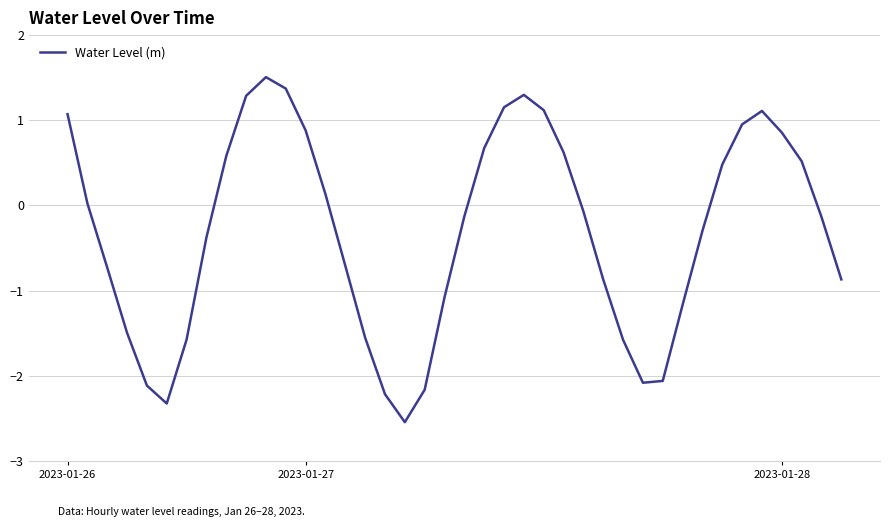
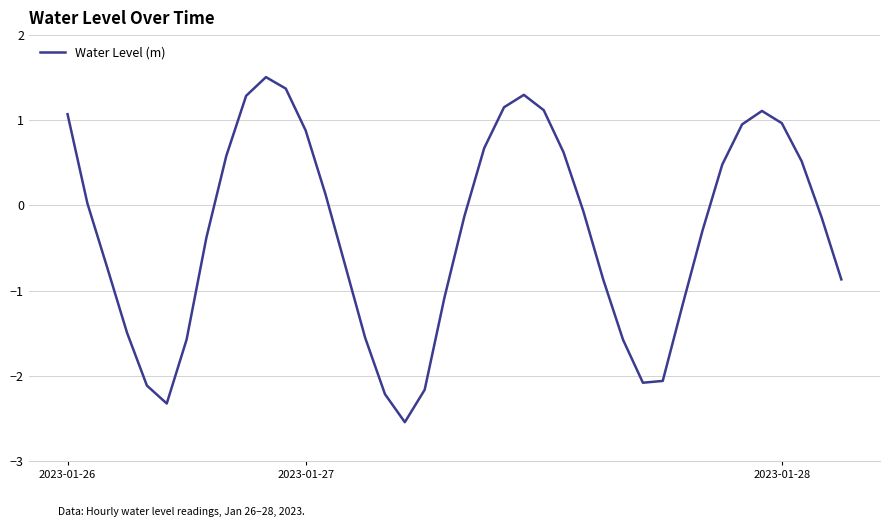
  {
    "2023-01-26": 1.1,
    "2023-01-27": 0.9,
-   "2023-01-28": 0.9
+   "2023-01-28": 1.0
  }
